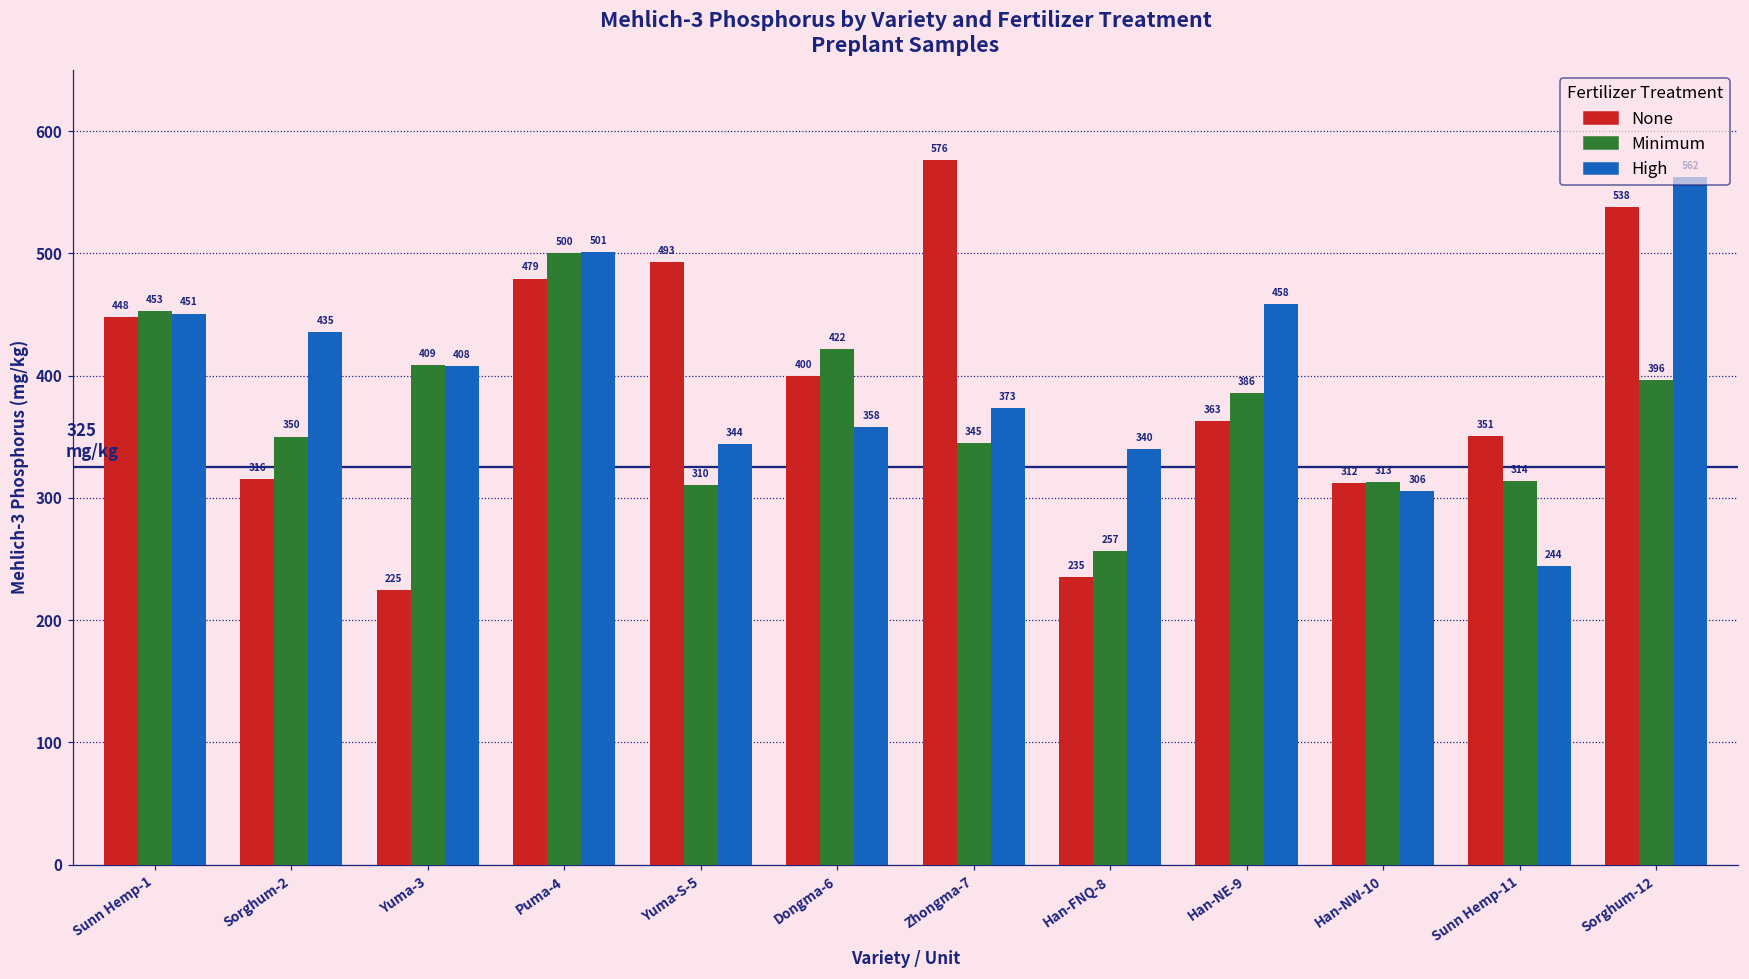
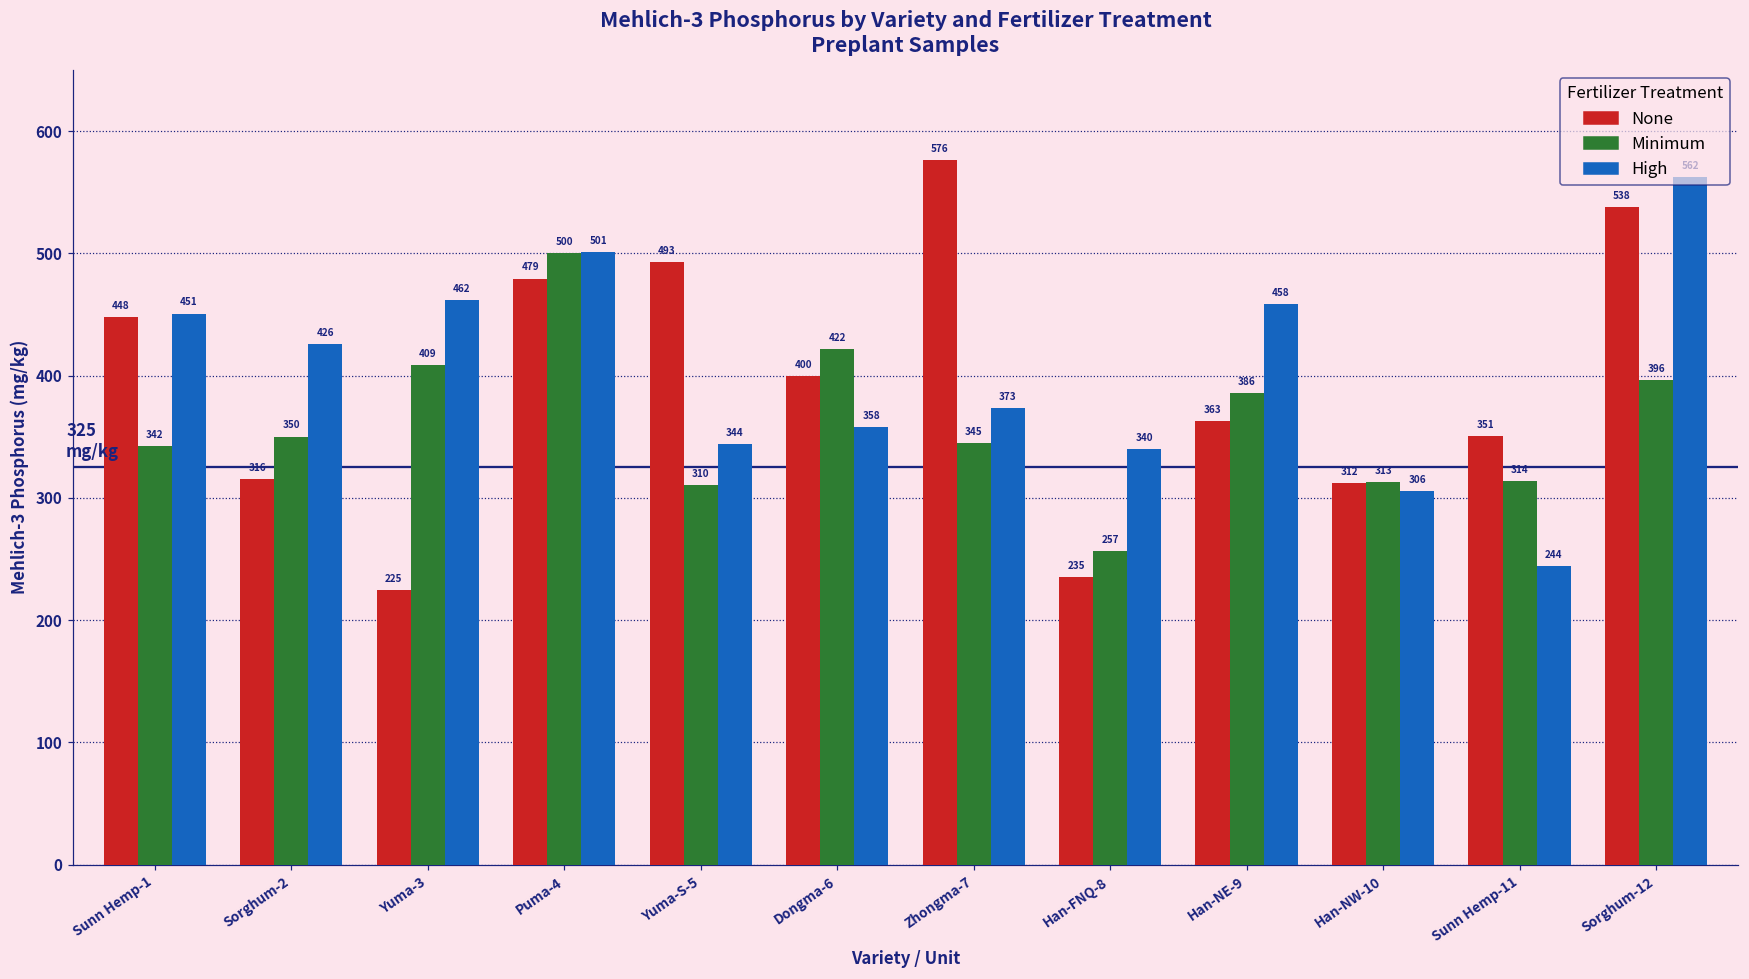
  {
    "None": {
      "Sunn Hemp-1": 448,
      "Sorghum-2": 316,
      "Yuma-3": 225,
      "Puma-4": 479,
      "Yuma-S-5": 493,
      "Dongma-6": 400,
      "Zhongma-7": 576,
      "Han-FNQ-8": 235,
      "Han-NE-9": 363,
      "Han-NW-10": 312,
      "Sunn Hemp-11": 351
    },
    "Minimum": {
-     "Sunn Hemp-1": 453,
+     "Sunn Hemp-1": 342,
      "Sorghum-2": 350,
      "Yuma-3": 409,
      "Puma-4": 500,
      "Yuma-S-5": 310,
      "Dongma-6": 422,
      "Zhongma-7": 345,
      "Han-FNQ-8": 257,
      "Han-NE-9": 386,
      "Han-NW-10": 313,
      "Sunn Hemp-11": 314,
      "Sorghum-12": 396
    },
    "High": {
      "Sunn Hemp-1": 451,
-     "Sorghum-2": 435,
-     "Yuma-3": 408,
+     "Sorghum-2": 426,
+     "Yuma-3": 462,
      "Puma-4": 501,
      "Yuma-S-5": 344,
      "Dongma-6": 358,
      "Zhongma-7": 373,
      "Han-FNQ-8": 340,
      "Han-NE-9": 458,
      "Han-NW-10": 306,
      "Sunn Hemp-11": 244
    }
  }
